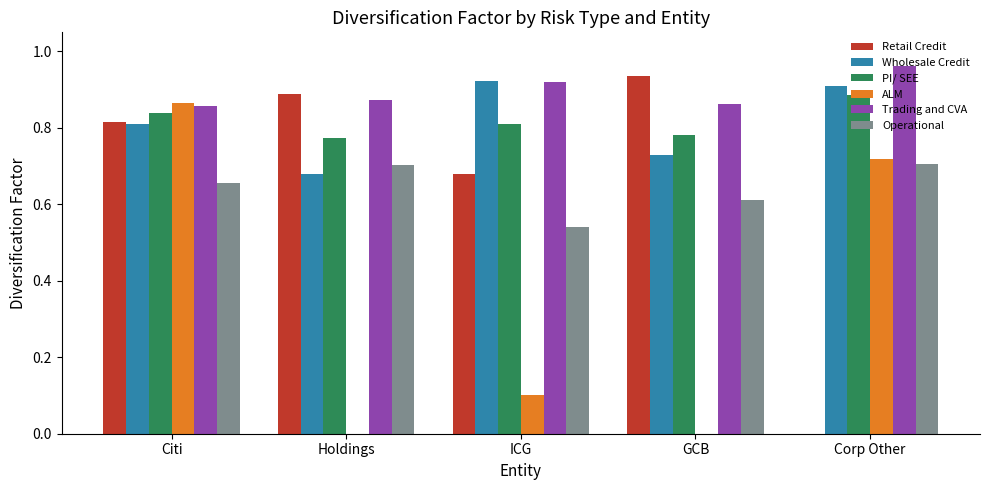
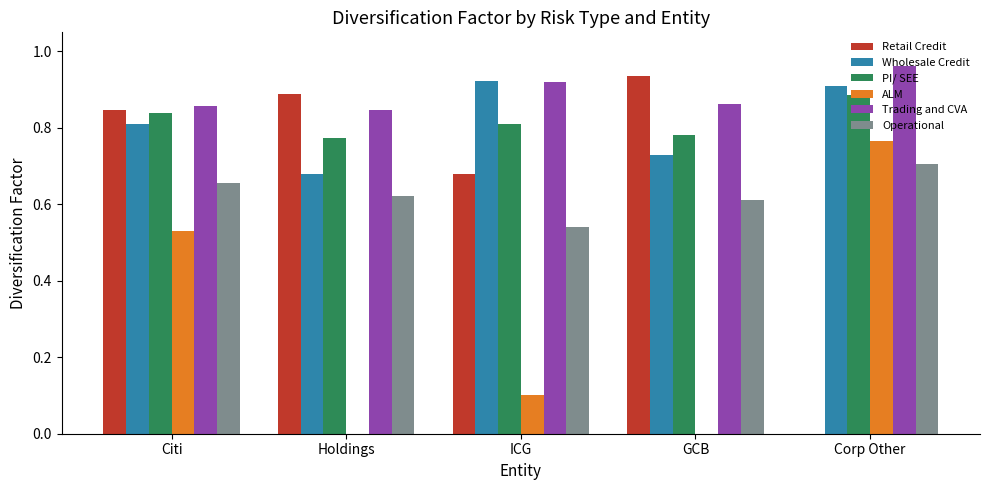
  {
    "Retail Credit": {
-     "Citi": 0.81,
+     "Citi": 0.85,
      "Holdings": 0.89,
      "ICG": 0.68,
      "GCB": 0.94,
      "Corp Other": 0.00
    },
    "Wholesale Credit": {
      "Citi": 0.81,
      "Holdings": 0.68,
      "ICG": 0.92,
      "GCB": 0.73,
      "Corp Other": 0.91
    },
    "PI/ SEE": {
      "Citi": 0.84,
      "Holdings": 0.77,
      "ICG": 0.81,
      "GCB": 0.78,
      "Corp Other": 0.89
    },
    "ALM": {
-     "Citi": 0.87,
+     "Citi": 0.53,
      "Holdings": 0.00,
      "ICG": 0.10,
      "GCB": 0.00,
-     "Corp Other": 0.72
+     "Corp Other": 0.76
    },
    "Trading and CVA": {
      "Citi": 0.86,
-     "Holdings": 0.87,
+     "Holdings": 0.85,
      "ICG": 0.92,
      "GCB": 0.86,
      "Corp Other": 0.96
    },
    "Operational": {
      "Citi": 0.66,
-     "Holdings": 0.70,
+     "Holdings": 0.62,
      "ICG": 0.54,
      "GCB": 0.61,
      "Corp Other": 0.71
    }
  }
